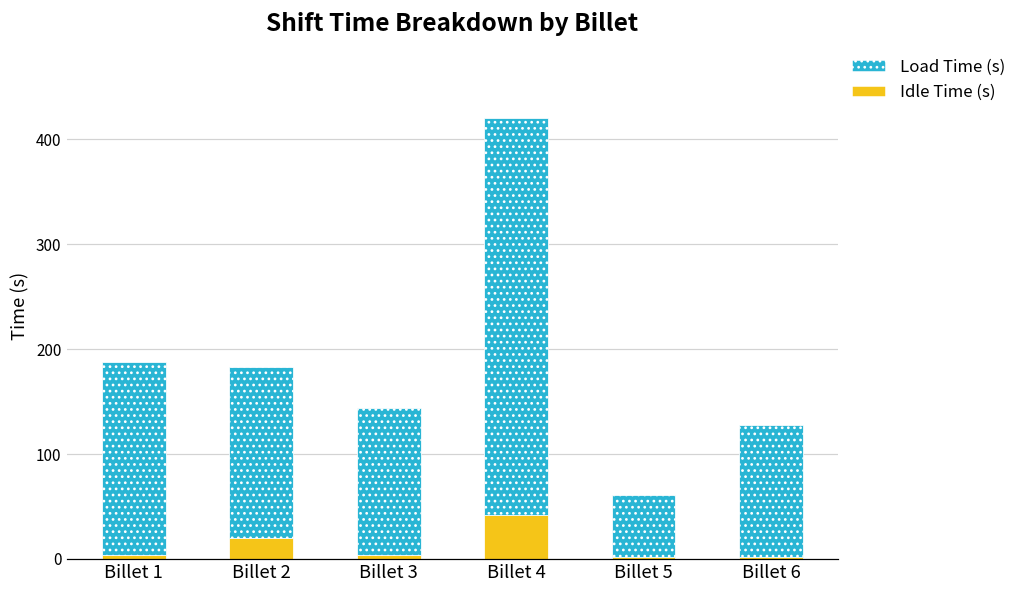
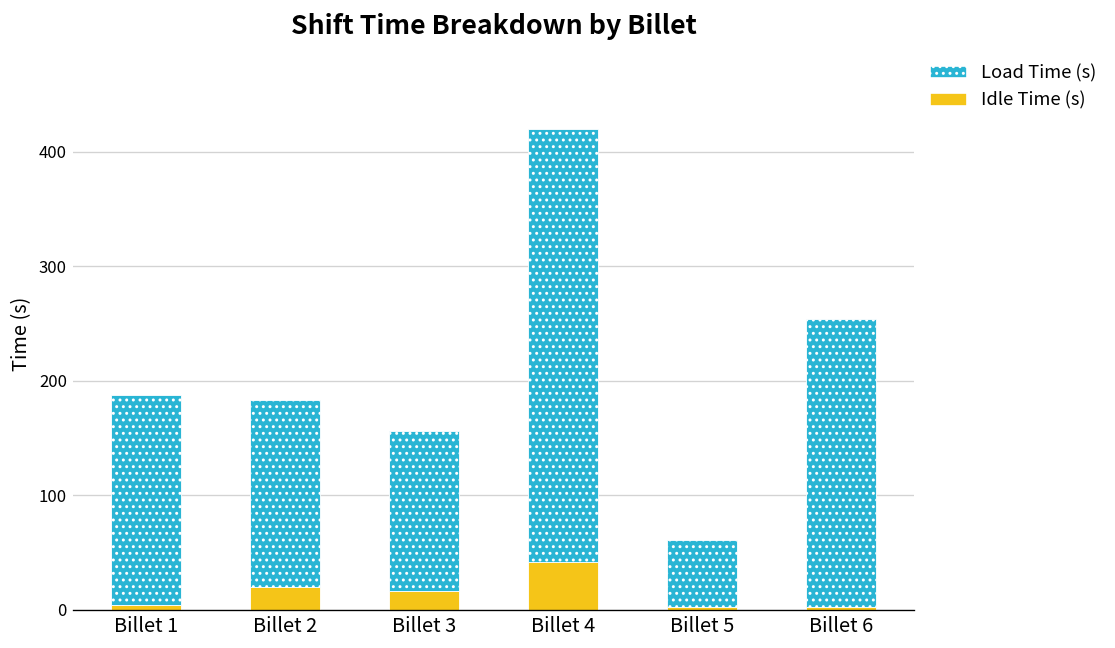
  {
    "Idle Time (s)": {
      "Billet 1": 0,
      "Billet 2": 20,
-     "Billet 3": 0,
+     "Billet 3": 20,
      "Billet 4": 40
    },
    "Load Time (s)": {
      "Billet 1": 180,
      "Billet 2": 160,
      "Billet 3": 140,
      "Billet 4": 380,
      "Billet 5": 60,
-     "Billet 6": 130
+     "Billet 6": 250
    }
  }
